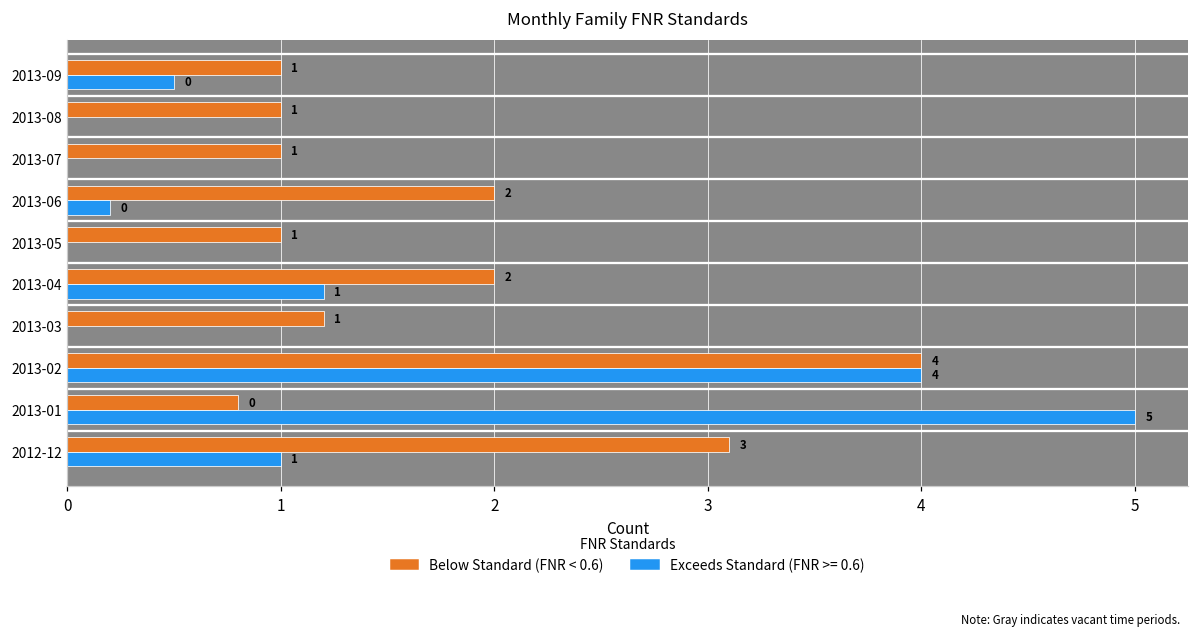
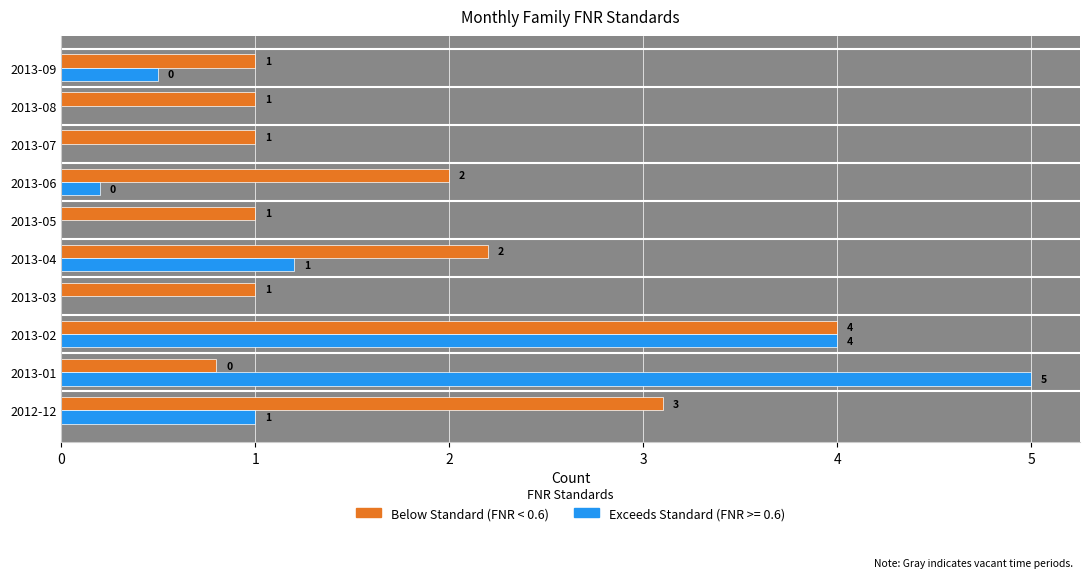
  {
    "Below Standard (FNR < 0.6)": {
-     "2013-04": 2.0,
-     "2013-03": 1.2
+     "2013-04": 2.2,
+     "2013-03": 1.0
    },
    "Exceeds Standard (FNR >= 0.6)": {
      "2013-09": 0,
      "2013-06": 0,
      "2013-04": 1,
      "2013-02": 4,
      "2013-01": 5,
      "2012-12": 1
    }
  }
